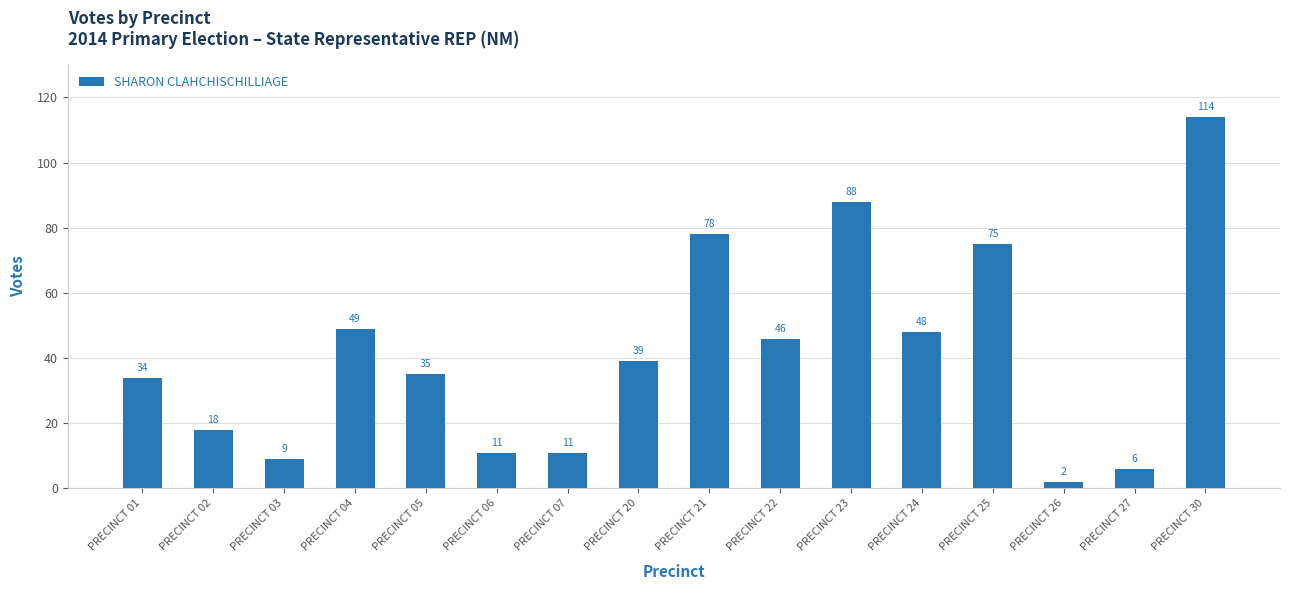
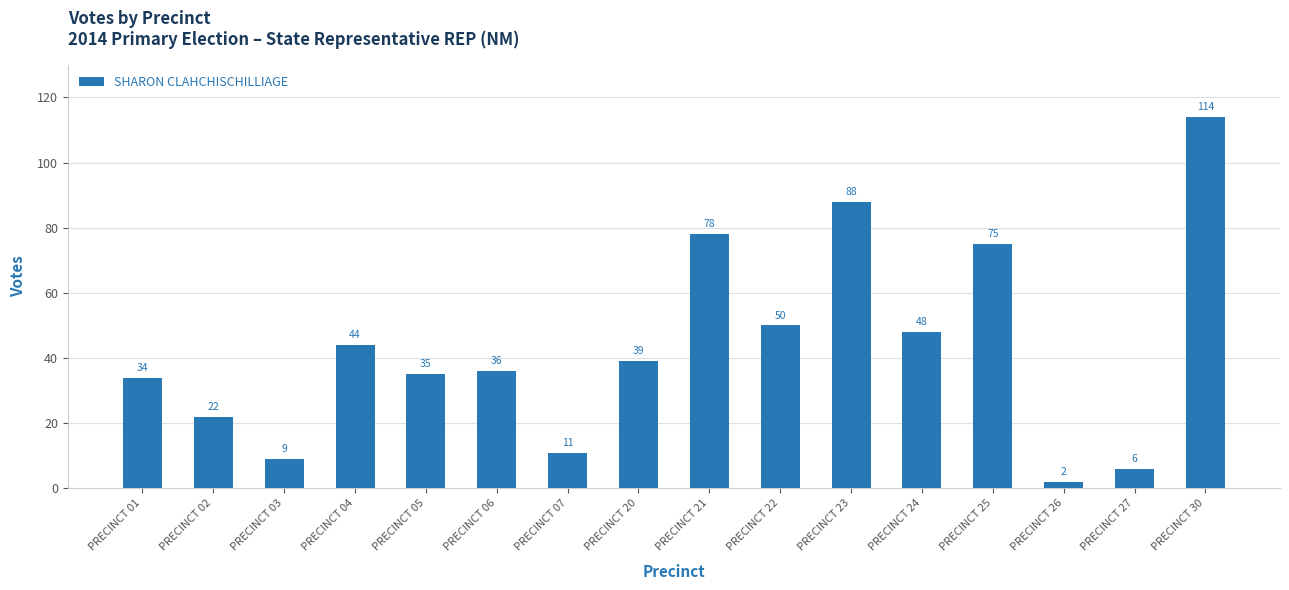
  {
    "PRECINCT 01": 34,
-   "PRECINCT 02": 18,
+   "PRECINCT 02": 22,
    "PRECINCT 03": 9,
-   "PRECINCT 04": 49,
+   "PRECINCT 04": 44,
    "PRECINCT 05": 35,
-   "PRECINCT 06": 11,
+   "PRECINCT 06": 36,
    "PRECINCT 07": 11,
    "PRECINCT 20": 39,
    "PRECINCT 21": 78,
-   "PRECINCT 22": 46,
+   "PRECINCT 22": 50,
    "PRECINCT 23": 88,
    "PRECINCT 24": 48,
    "PRECINCT 25": 75,
    "PRECINCT 26": 2,
    "PRECINCT 27": 6,
    "PRECINCT 30": 114
  }
